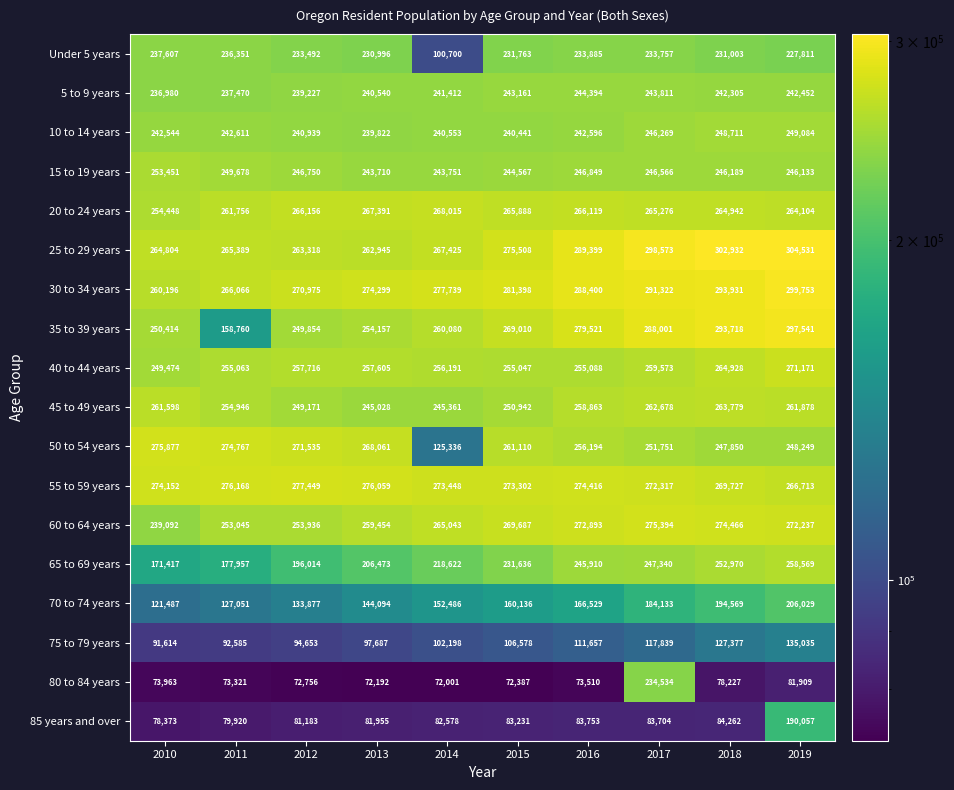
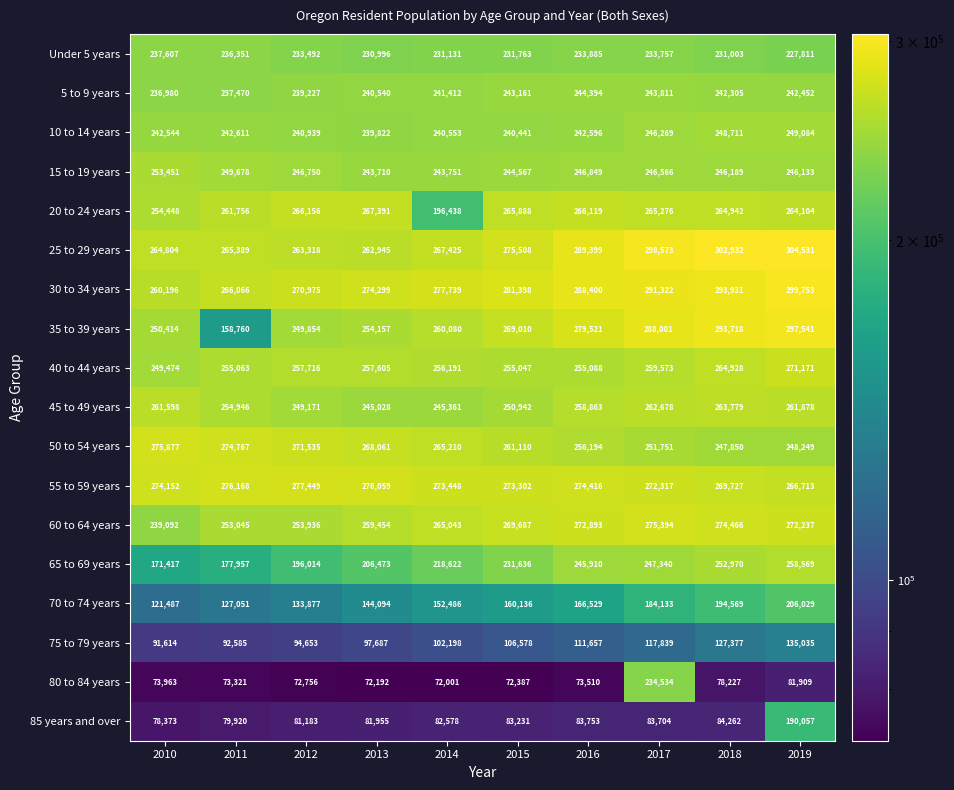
  {
    "Under 5 years": {
      "2010": "237,607",
      "2011": "236,351",
      "2012": "233,492",
      "2013": "230,996",
-     "2014": "100,700",
+     "2014": "231,131",
      "2015": "231,763",
      "2016": "233,885",
      "2017": "233,757",
      "2018": "231,003",
      "2019": "227,811"
    },
    "5 to 9 years": {
      "2010": "236,980",
      "2011": "237,470",
      "2012": "239,227",
      "2013": "240,540",
      "2014": "241,412",
      "2015": "243,161",
      "2016": "244,394",
      "2017": "243,811",
      "2018": "242,305",
      "2019": "242,452"
    },
    "10 to 14 years": {
      "2010": "242,544",
      "2011": "242,611",
      "2012": "240,939",
      "2013": "239,822",
      "2014": "240,553",
      "2015": "240,441",
      "2016": "242,596",
      "2017": "246,269",
      "2018": "248,711",
      "2019": "249,084"
    },
    "15 to 19 years": {
      "2010": "253,451",
      "2011": "249,678",
      "2012": "246,750",
      "2013": "243,710",
      "2014": "243,751",
      "2015": "244,567",
      "2016": "246,849",
      "2017": "246,566",
      "2018": "246,189",
      "2019": "246,133"
    },
    "20 to 24 years": {
      "2010": "254,448",
      "2011": "261,756",
      "2012": "266,156",
      "2013": "267,391",
-     "2014": "268,015",
+     "2014": "196,438",
      "2015": "265,888",
      "2016": "266,119",
      "2017": "265,276",
      "2018": "264,942",
      "2019": "264,104"
    },
    "25 to 29 years": {
      "2010": "264,804",
      "2011": "265,389",
      "2012": "263,318",
      "2013": "262,945",
      "2014": "267,425",
      "2015": "275,508",
      "2016": "289,399",
      "2017": "298,573",
      "2018": "302,932",
      "2019": "304,531"
    },
    "30 to 34 years": {
      "2010": "260,196",
      "2011": "266,066",
      "2012": "270,975",
      "2013": "274,299",
      "2014": "277,739",
      "2015": "281,398",
      "2016": "288,400",
      "2017": "291,322",
      "2018": "293,931",
      "2019": "299,753"
    },
    "35 to 39 years": {
      "2010": "250,414",
      "2011": "158,760",
      "2012": "249,854",
      "2013": "254,157",
      "2014": "260,080",
      "2015": "269,010",
      "2016": "279,521",
      "2017": "288,001",
      "2018": "293,718",
      "2019": "297,541"
    },
    "40 to 44 years": {
      "2010": "249,474",
      "2011": "255,063",
      "2012": "257,716",
      "2013": "257,605",
      "2014": "256,191",
      "2015": "255,047",
      "2016": "255,088",
      "2017": "259,573",
      "2018": "264,928",
      "2019": "271,171"
    },
    "45 to 49 years": {
      "2010": "261,598",
      "2011": "254,946",
      "2012": "249,171",
      "2013": "245,028",
      "2014": "245,361",
      "2015": "250,942",
      "2016": "258,863",
      "2017": "262,678",
      "2018": "263,779",
      "2019": "261,878"
    },
    "50 to 54 years": {
      "2010": "275,877",
      "2011": "274,767",
      "2012": "271,535",
      "2013": "268,061",
-     "2014": "125,336",
+     "2014": "265,210",
      "2015": "261,110",
      "2016": "256,194",
      "2017": "251,751",
      "2018": "247,850",
      "2019": "248,249"
    },
    "55 to 59 years": {
      "2010": "274,152",
      "2011": "276,168",
      "2012": "277,449",
      "2013": "276,059",
      "2014": "273,448",
      "2015": "273,302",
      "2016": "274,416",
      "2017": "272,317",
      "2018": "269,727",
      "2019": "266,713"
    },
    "60 to 64 years": {
      "2010": "239,092",
      "2011": "253,045",
      "2012": "253,936",
      "2013": "259,454",
      "2014": "265,043",
      "2015": "269,687",
      "2016": "272,893",
      "2017": "275,394",
      "2018": "274,466",
      "2019": "272,237"
    },
    "65 to 69 years": {
      "2010": "171,417",
      "2011": "177,957",
      "2012": "196,014",
      "2013": "206,473",
      "2014": "218,622",
      "2015": "231,636",
      "2016": "245,910",
      "2017": "247,340",
      "2018": "252,970",
      "2019": "258,569"
    },
    "70 to 74 years": {
      "2010": "121,487",
      "2011": "127,051",
      "2012": "133,877",
      "2013": "144,094",
      "2014": "152,486",
      "2015": "160,136",
      "2016": "166,529",
      "2017": "184,133",
      "2018": "194,569",
      "2019": "206,029"
    },
    "75 to 79 years": {
      "2010": "91,614",
      "2011": "92,585",
      "2012": "94,653",
      "2013": "97,687",
      "2014": "102,198",
      "2015": "106,578",
      "2016": "111,657",
      "2017": "117,839",
      "2018": "127,377",
      "2019": "135,035"
    },
    "80 to 84 years": {
      "2010": "73,963",
      "2011": "73,321",
      "2012": "72,756",
      "2013": "72,192",
      "2014": "72,001",
      "2015": "72,387",
      "2016": "73,510",
      "2017": "234,534",
      "2018": "78,227",
      "2019": "81,909"
    },
    "85 years and over": {
      "2010": "78,373",
      "2011": "79,920",
      "2012": "81,183",
      "2013": "81,955",
      "2014": "82,578",
      "2015": "83,231",
      "2016": "83,753",
      "2017": "83,704",
      "2018": "84,262",
      "2019": "190,057"
    }
  }
